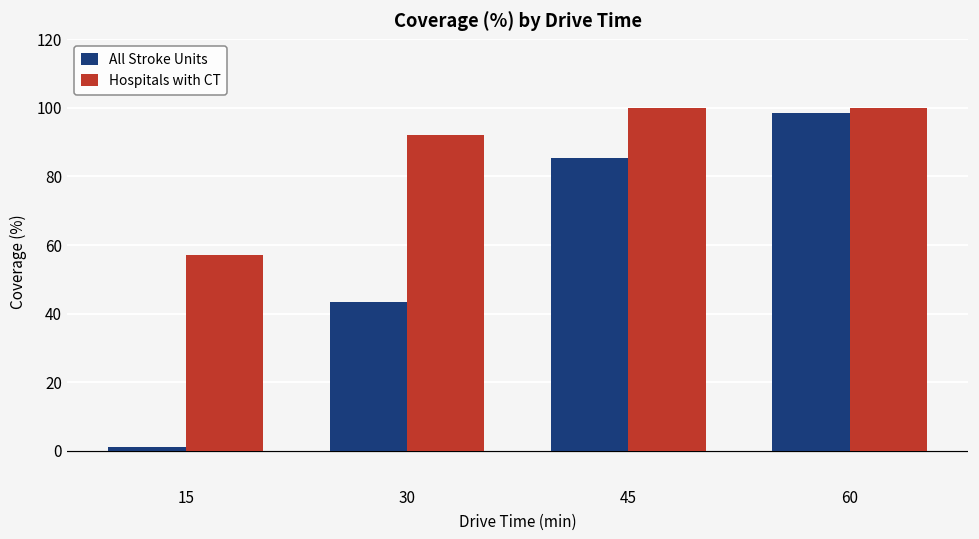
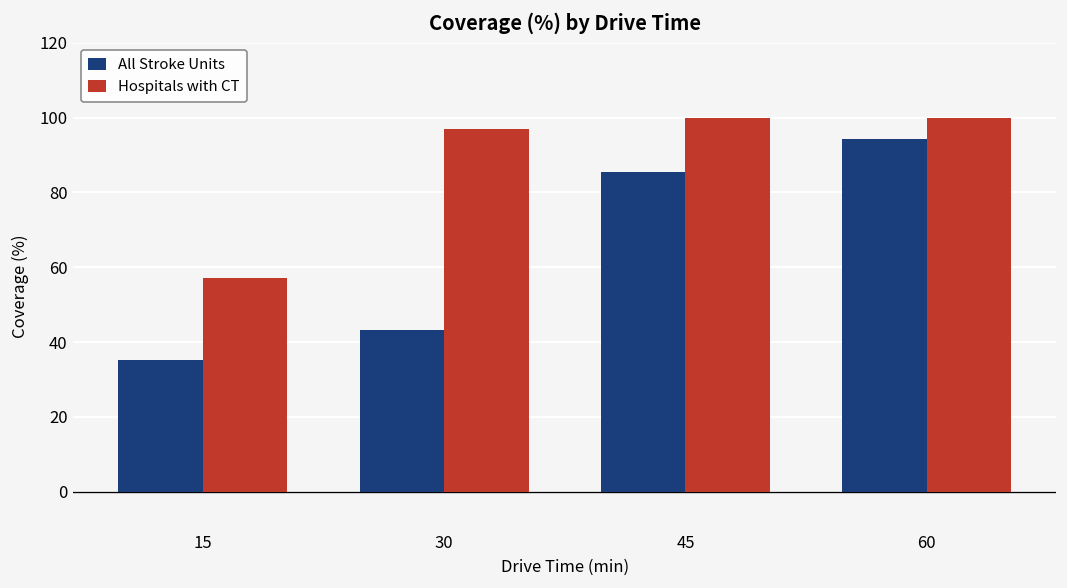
  {
    "All Stroke Units": {
-     "15": 1,
+     "15": 35,
      "30": 43,
      "45": 85,
-     "60": 99
+     "60": 94
    },
    "Hospitals with CT": {
      "15": 57,
-     "30": 92,
+     "30": 97,
      "45": 100,
      "60": 100
    }
  }
